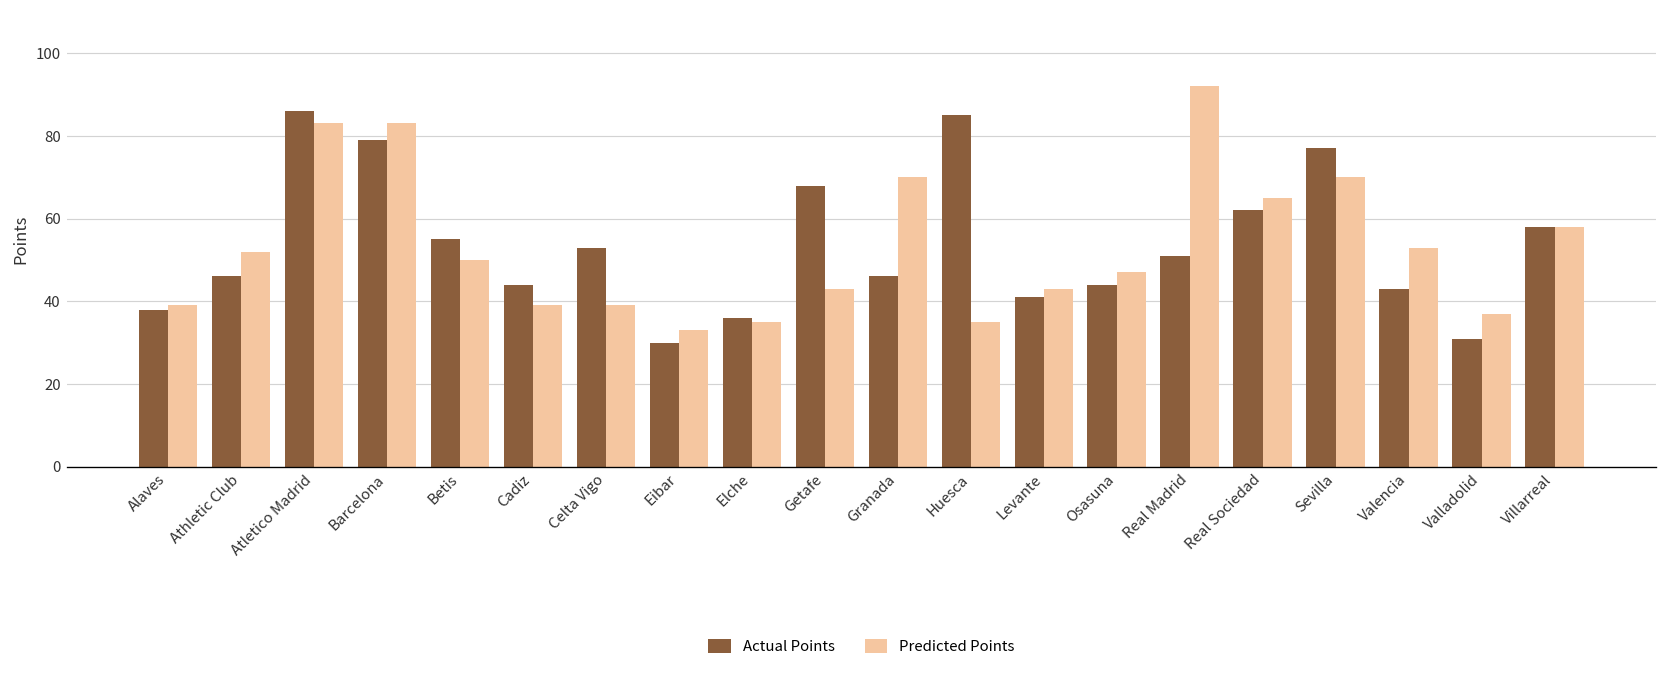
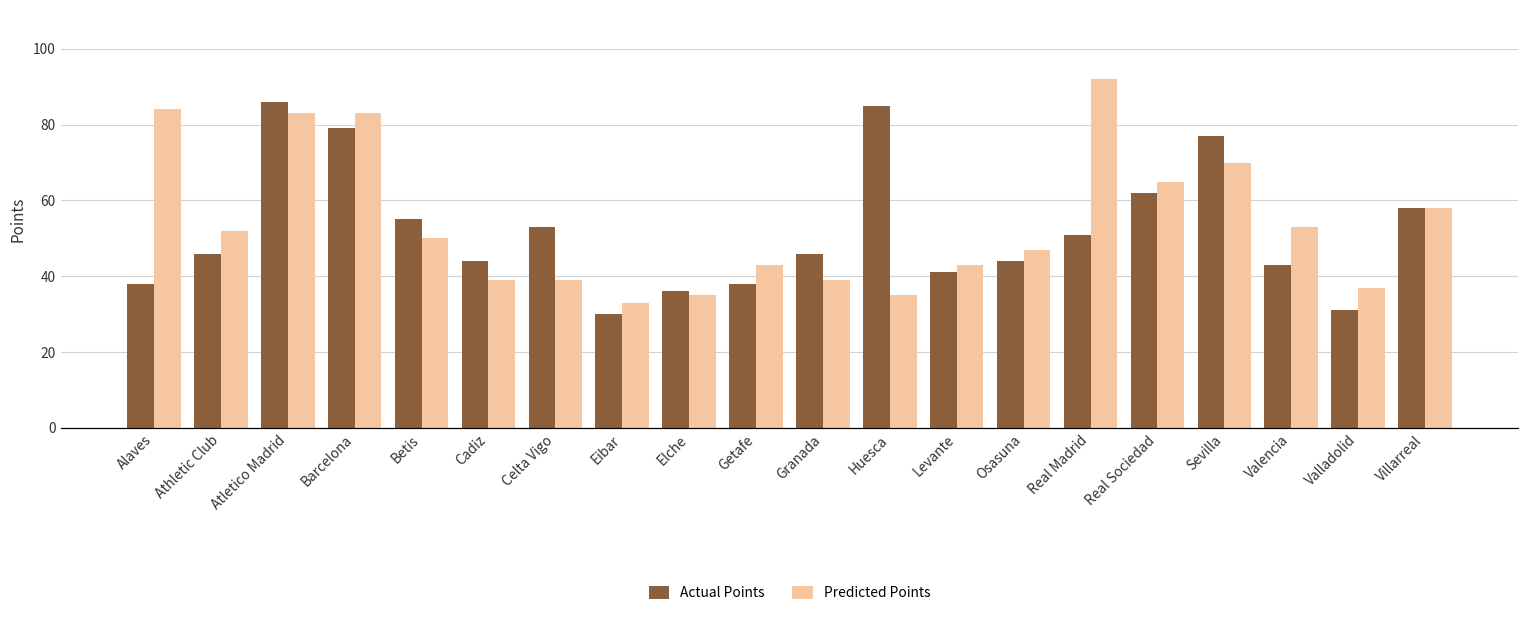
  {
    "Actual Points": {
      "Alaves": 38,
      "Athletic Club": 46,
      "Atletico Madrid": 86,
      "Barcelona": 79,
      "Betis": 55,
      "Cadiz": 44,
      "Celta Vigo": 53,
      "Eibar": 30,
      "Elche": 36,
-     "Getafe": 68,
+     "Getafe": 38,
      "Granada": 46,
      "Huesca": 85,
      "Levante": 41,
      "Osasuna": 44,
      "Real Madrid": 51,
      "Real Sociedad": 62,
      "Sevilla": 77,
      "Valencia": 43,
      "Valladolid": 31,
      "Villarreal": 58
    },
    "Predicted Points": {
-     "Alaves": 39,
+     "Alaves": 84,
      "Athletic Club": 52,
      "Atletico Madrid": 83,
      "Barcelona": 83,
      "Betis": 50,
      "Cadiz": 39,
      "Celta Vigo": 39,
      "Eibar": 33,
      "Elche": 35,
      "Getafe": 43,
-     "Granada": 70,
+     "Granada": 39,
      "Huesca": 35,
      "Levante": 43,
      "Osasuna": 47,
      "Real Madrid": 92,
      "Real Sociedad": 65,
      "Sevilla": 70,
      "Valencia": 53,
      "Valladolid": 37,
      "Villarreal": 58
    }
  }
